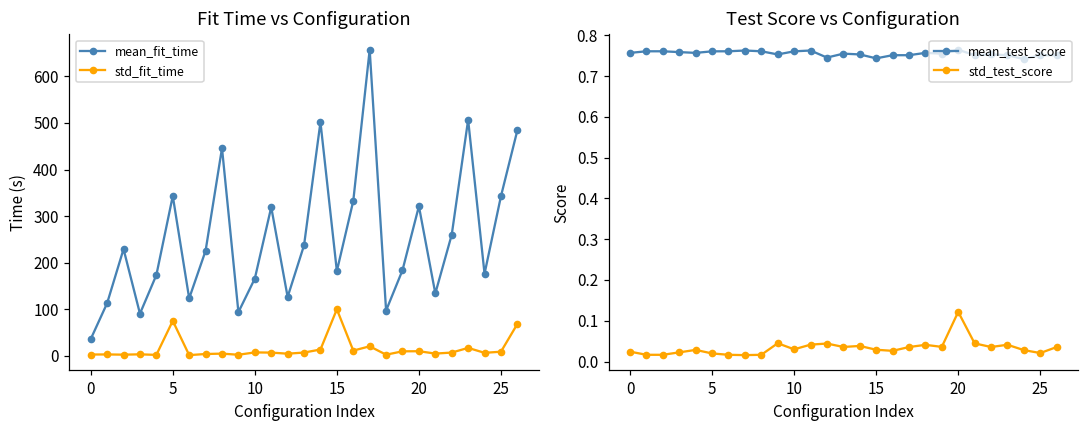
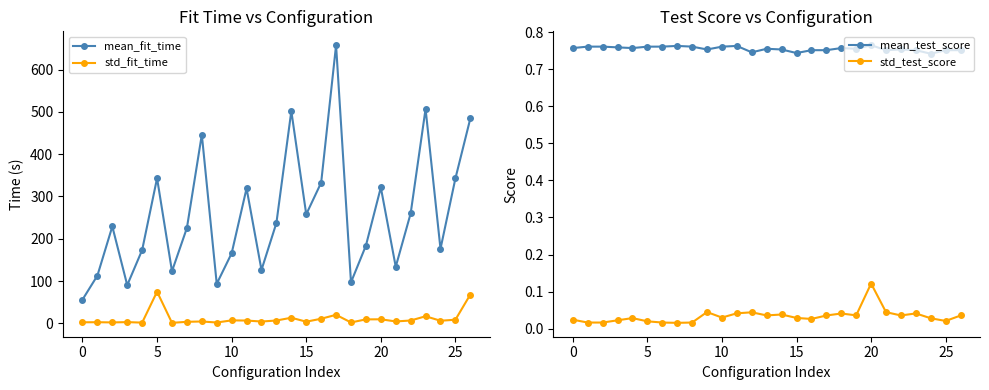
  {
    "Fit Time vs Configuration": {
      "mean_fit_time": {
-       "0": 40,
+       "0": 60,
        "5": 340,
        "10": 170,
-       "15": 180,
+       "15": 260,
        "20": 320,
        "25": 340
      },
      "std_fit_time": {
        "0": 0,
        "5": 70,
        "10": 10,
-       "15": 100,
+       "15": 0,
        "20": 10,
        "25": 10
      }
    },
    "Test Score vs Configuration": {
      "mean_test_score": {
        "0": 0.76,
        "5": 0.76,
        "10": 0.76,
        "15": 0.74
      },
      "std_test_score": {
        "0": 0.02,
        "5": 0.02,
        "10": 0.03,
        "15": 0.03,
        "20": 0.12,
        "25": 0.02
      }
    }
  }
